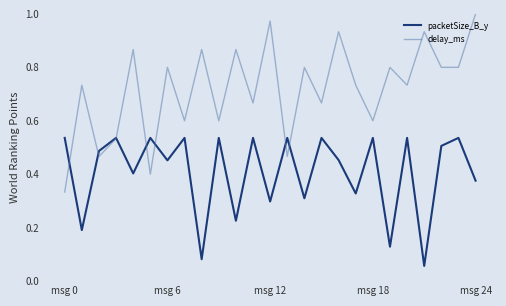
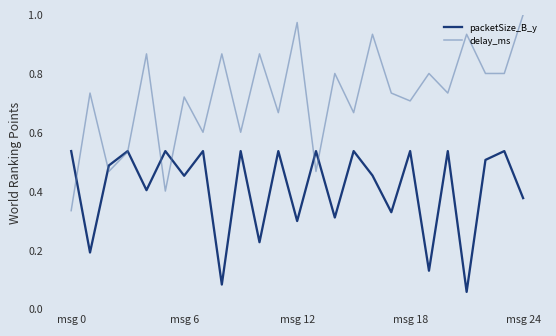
  {
    "packetSize_B_y": {
      "msg 0": 0.54,
      "msg 6": 0.45,
      "msg 12": 0.30,
      "msg 18": 0.54,
      "msg 24": 0.38
    },
    "delay_ms": {
      "msg 0": 0.33,
-     "msg 6": 0.80,
+     "msg 6": 0.72,
      "msg 12": 0.97,
-     "msg 18": 0.60,
+     "msg 18": 0.71,
      "msg 24": 1.00
    }
  }
